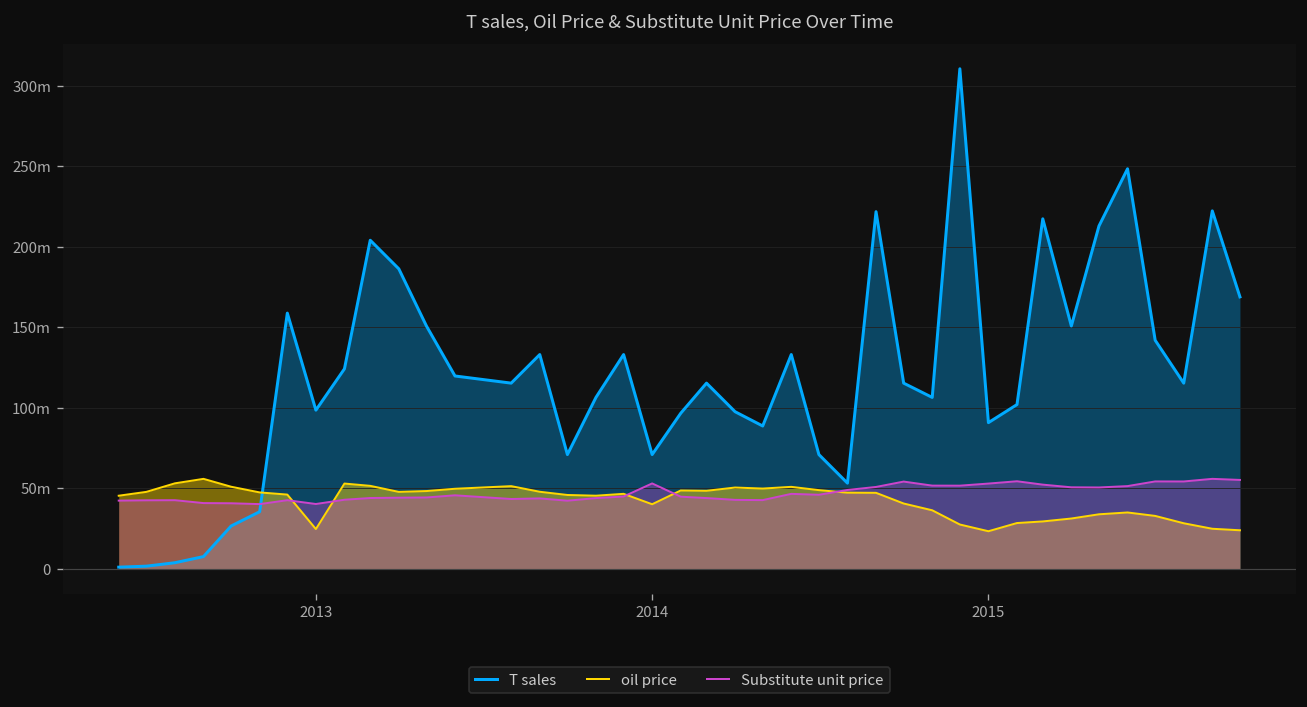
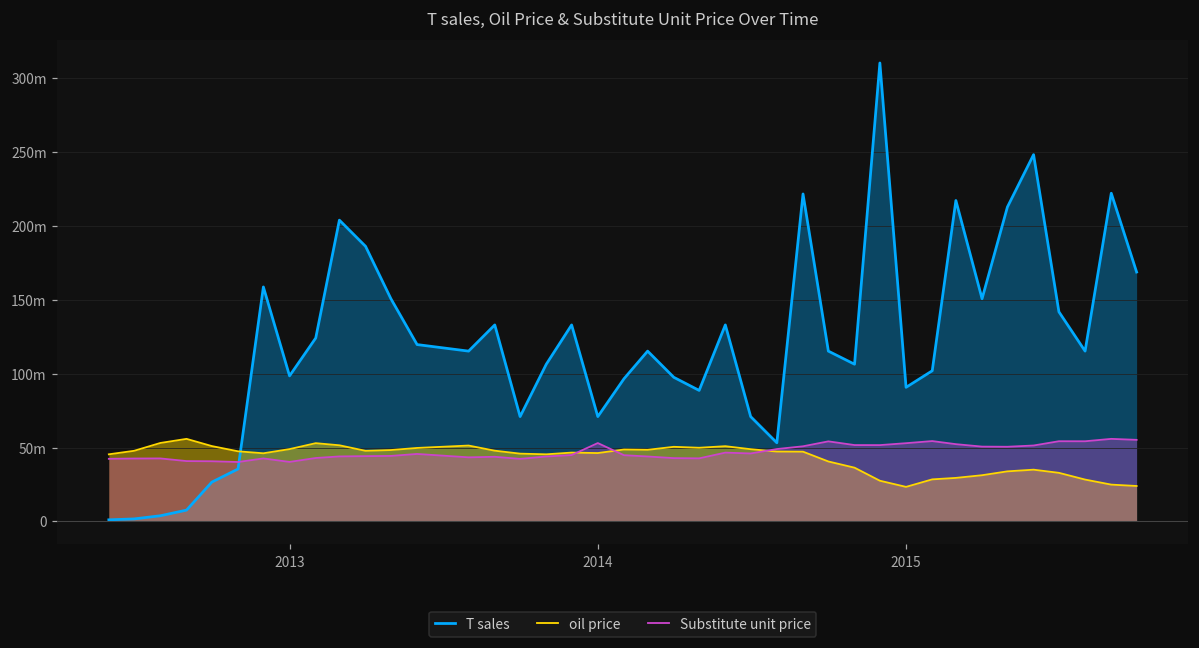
  {
    "T sales": {
      "2013": "99m",
      "2014": "71m",
      "2015": "91m"
    },
    "oil price": {
-     "2013": "25m",
-     "2014": "40m",
+     "2013": "49m",
+     "2014": "46m",
      "2015": "23m"
    },
    "Substitute unit price": {
      "2013": "40m",
      "2014": "53m",
      "2015": "53m"
    }
  }
